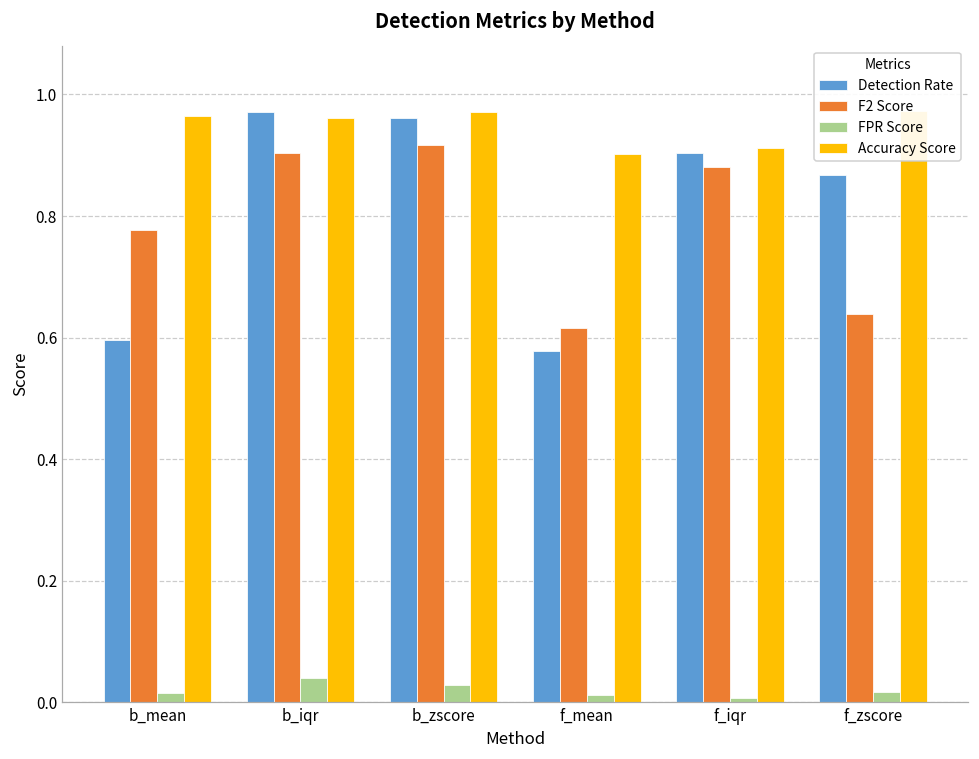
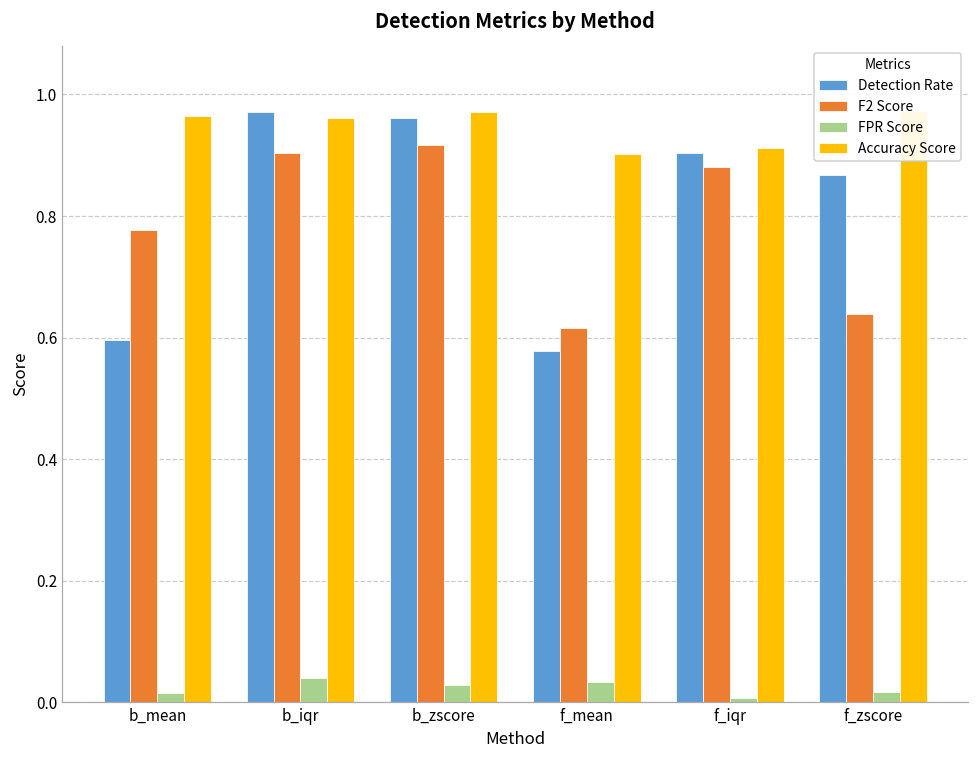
  {
    "Detection Rate": {
      "b_mean": 0.60,
      "b_iqr": 0.97,
      "b_zscore": 0.96,
      "f_mean": 0.58,
      "f_iqr": 0.90,
      "f_zscore": 0.87
    },
    "F2 Score": {
      "b_mean": 0.78,
      "b_iqr": 0.90,
      "b_zscore": 0.92,
      "f_mean": 0.62,
      "f_iqr": 0.88,
      "f_zscore": 0.64
    },
    "FPR Score": {
      "b_mean": 0.02,
      "b_iqr": 0.04,
      "b_zscore": 0.03,
-     "f_mean": 0.01,
+     "f_mean": 0.03,
      "f_iqr": 0.01,
      "f_zscore": 0.02
    },
    "Accuracy Score": {
      "b_mean": 0.96,
      "b_iqr": 0.96,
      "b_zscore": 0.97,
      "f_mean": 0.90,
      "f_iqr": 0.91
    }
  }
